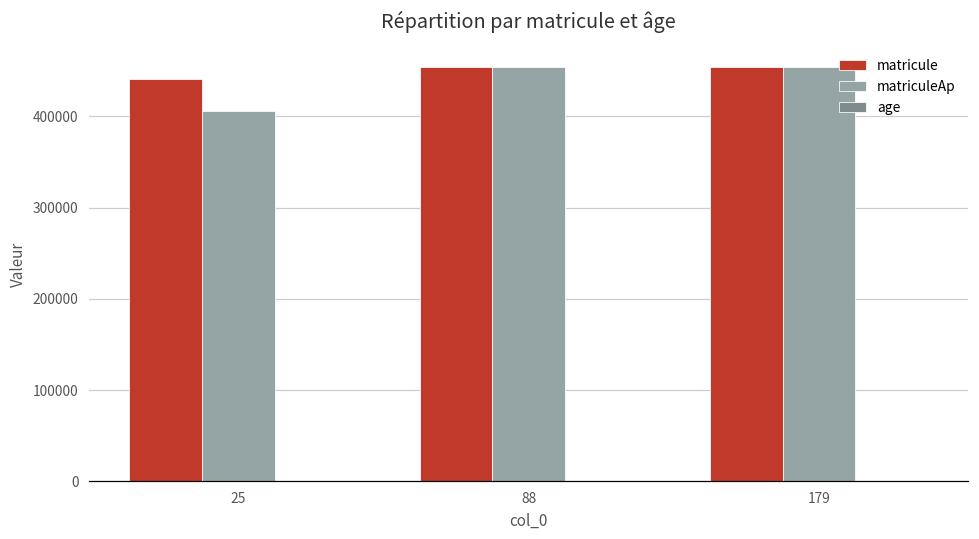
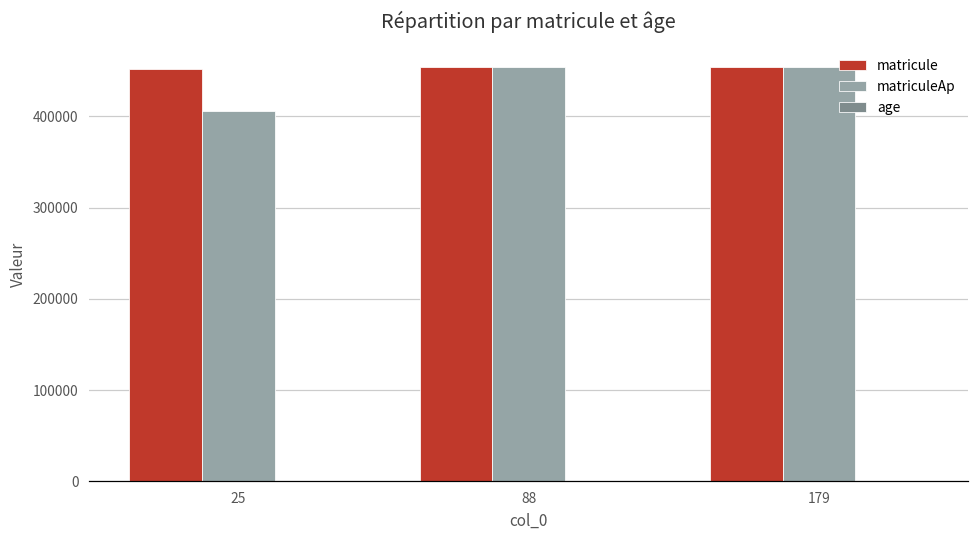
  {
    "matricule": {
-     "25": 440000,
+     "25": 450000,
      "88": 450000,
      "179": 450000
    }
  }
